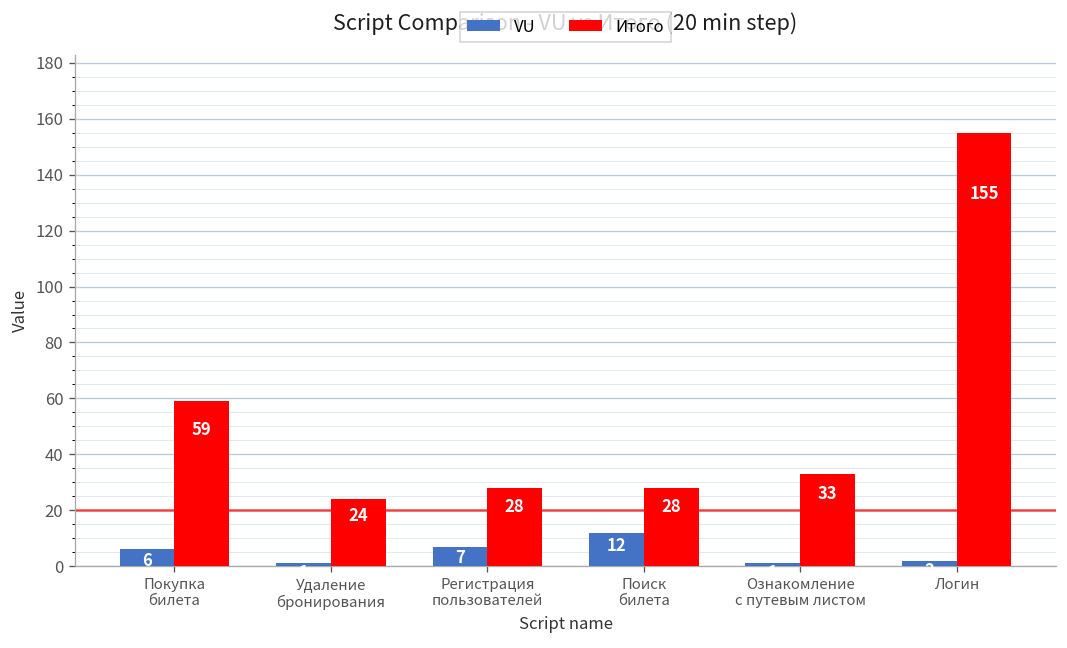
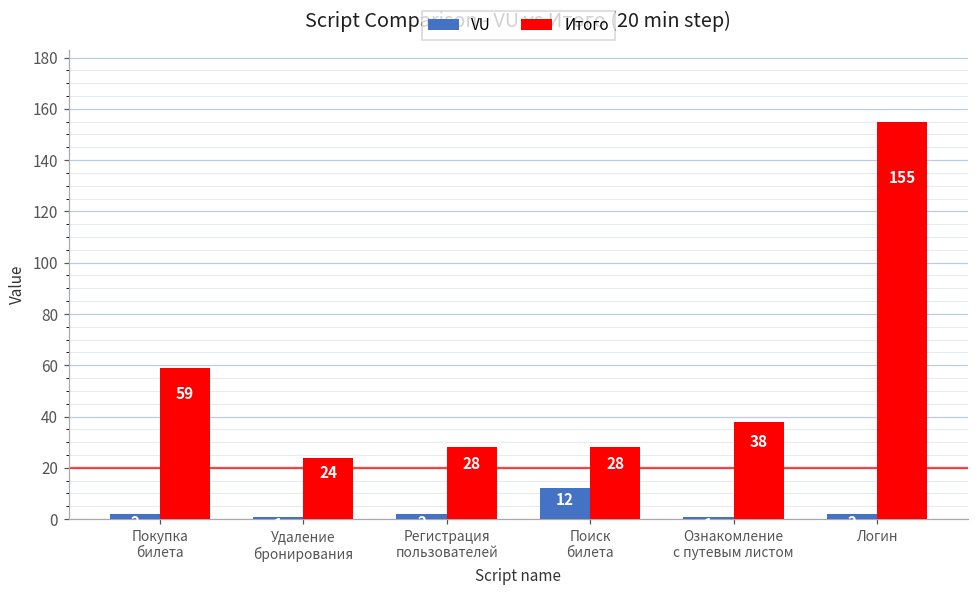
  {
    "VU": {
-     "Покупка билета": 6,
-     "Регистрация пользователей": 7,
+     "Покупка билета": 2,
+     "Регистрация пользователей": 2,
      "Логин": 2
    },
    "Итого": {
      "Покупка билета": 59,
      "Удаление бронирования": 24,
      "Регистрация пользователей": 28,
      "Поиск билета": 28,
-     "Ознакомление с путевым листом": 33,
+     "Ознакомление с путевым листом": 38,
      "Логин": 155
    }
  }
